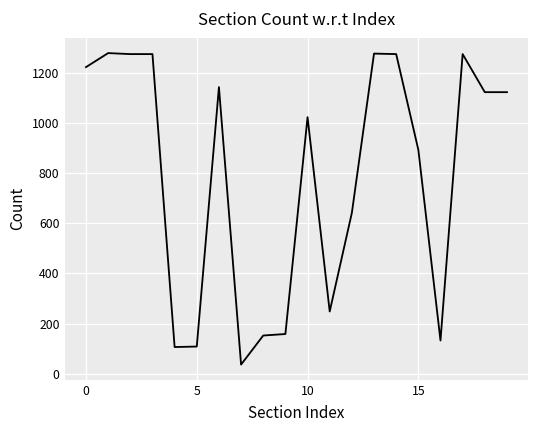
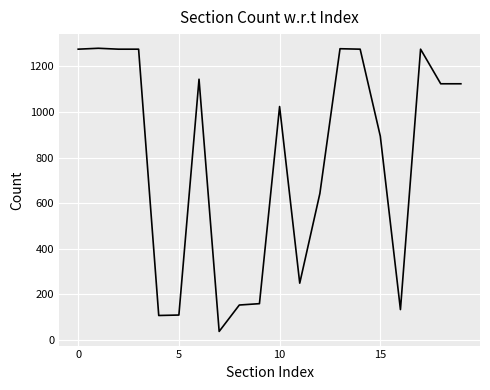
  {
-   "0": 1220,
+   "0": 1280,
    "5": 110,
    "10": 1020,
    "15": 890
  }
